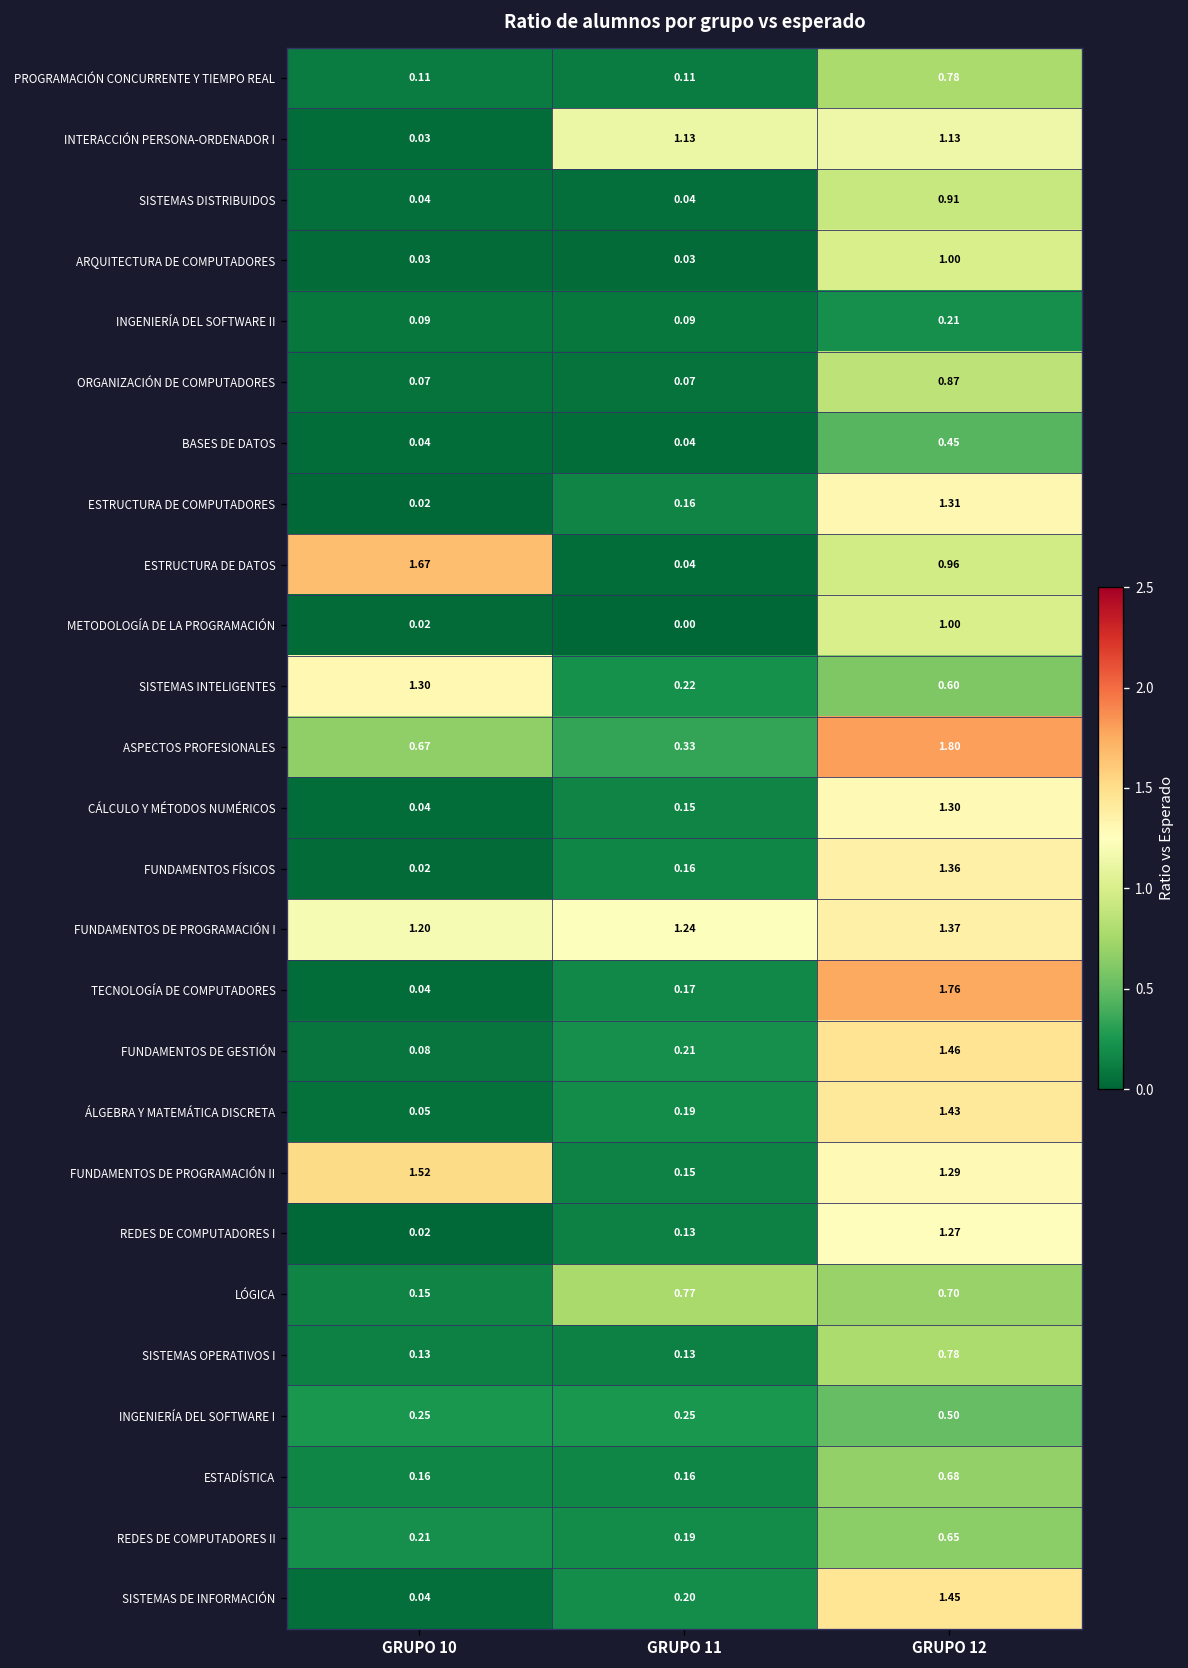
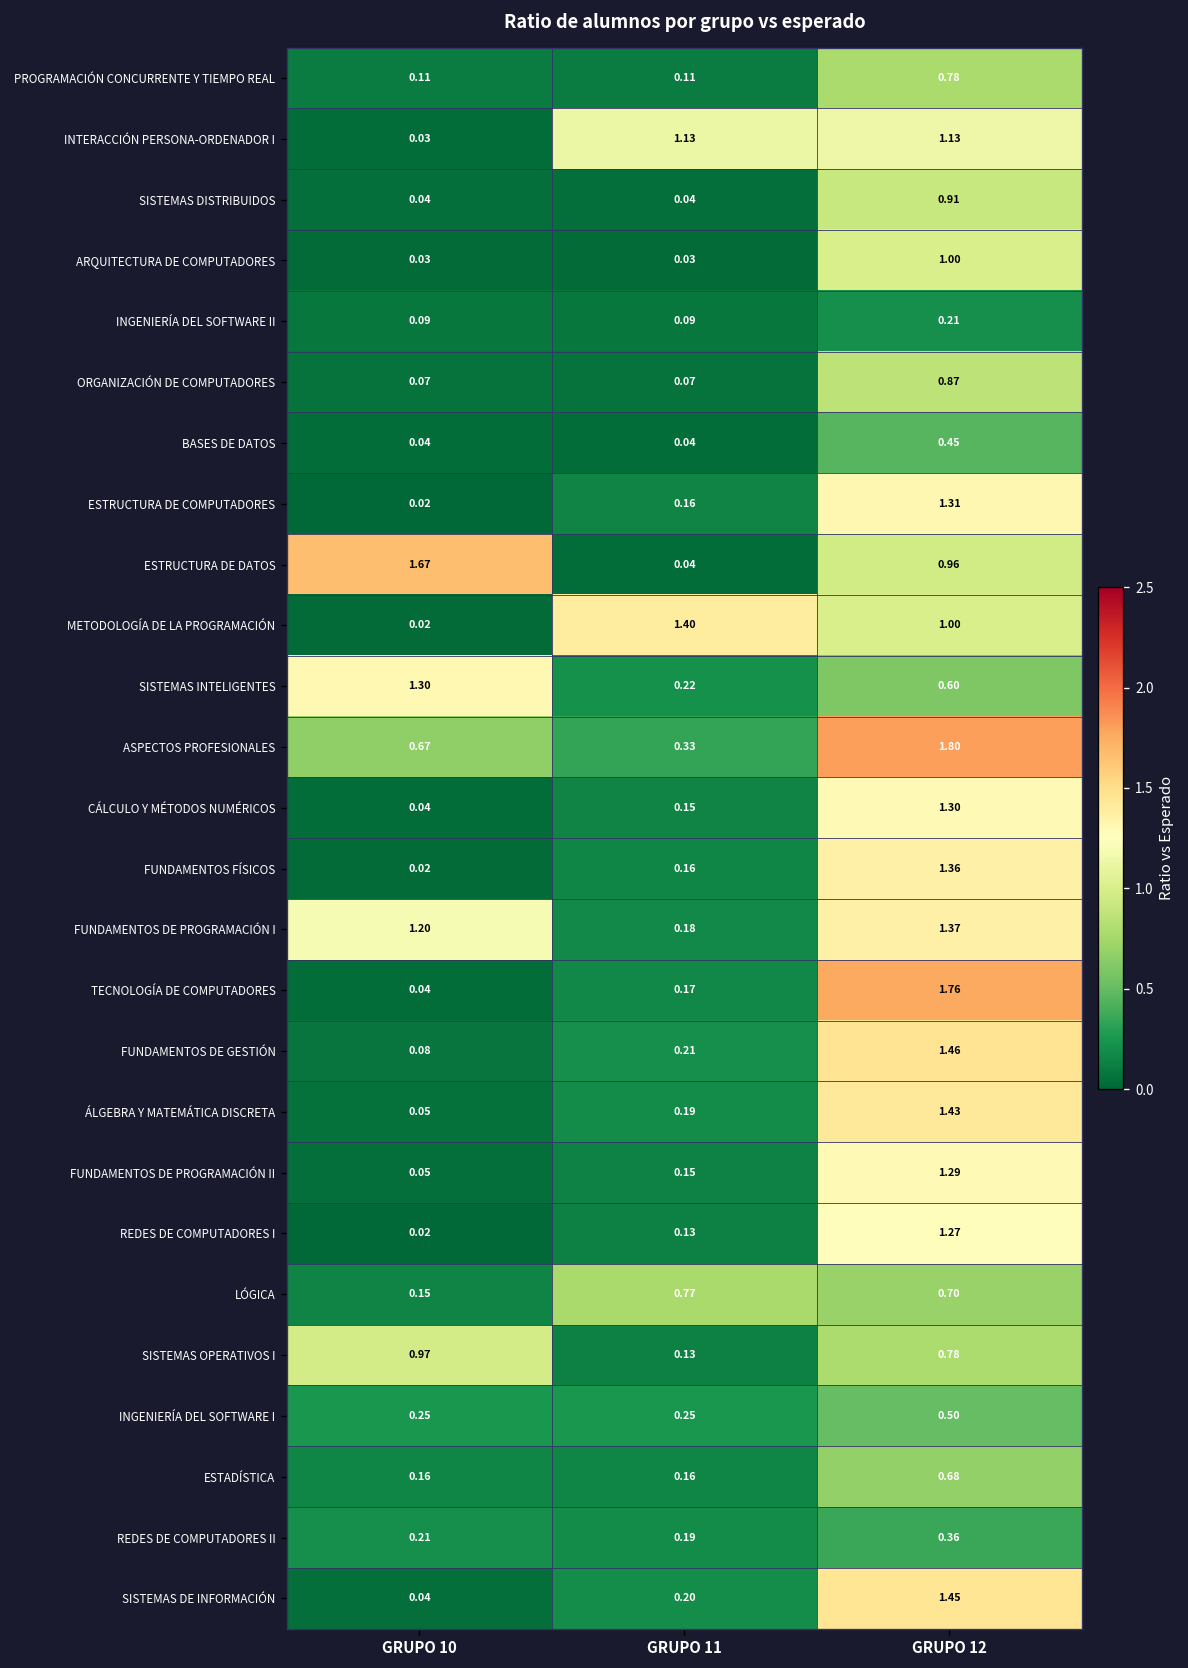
  {
    "PROGRAMACIÓN CONCURRENTE Y TIEMPO REAL": {
      "GRUPO 10": 0.11,
      "GRUPO 11": 0.11,
      "GRUPO 12": 0.78
    },
    "INTERACCIÓN PERSONA-ORDENADOR I": {
      "GRUPO 10": 0.03,
      "GRUPO 11": 1.13,
      "GRUPO 12": 1.13
    },
    "SISTEMAS DISTRIBUIDOS": {
      "GRUPO 10": 0.04,
      "GRUPO 11": 0.04,
      "GRUPO 12": 0.91
    },
    "ARQUITECTURA DE COMPUTADORES": {
      "GRUPO 10": 0.03,
      "GRUPO 11": 0.03,
      "GRUPO 12": 1.00
    },
    "INGENIERÍA DEL SOFTWARE II": {
      "GRUPO 10": 0.09,
      "GRUPO 11": 0.09,
      "GRUPO 12": 0.21
    },
    "ORGANIZACIÓN DE COMPUTADORES": {
      "GRUPO 10": 0.07,
      "GRUPO 11": 0.07,
      "GRUPO 12": 0.87
    },
    "BASES DE DATOS": {
      "GRUPO 10": 0.04,
      "GRUPO 11": 0.04,
      "GRUPO 12": 0.45
    },
    "ESTRUCTURA DE COMPUTADORES": {
      "GRUPO 10": 0.02,
      "GRUPO 11": 0.16,
      "GRUPO 12": 1.31
    },
    "ESTRUCTURA DE DATOS": {
      "GRUPO 10": 1.67,
      "GRUPO 11": 0.04,
      "GRUPO 12": 0.96
    },
    "METODOLOGÍA DE LA PROGRAMACIÓN": {
      "GRUPO 10": 0.02,
-     "GRUPO 11": 0.00,
+     "GRUPO 11": 1.40,
      "GRUPO 12": 1.00
    },
    "SISTEMAS INTELIGENTES": {
      "GRUPO 10": 1.30,
      "GRUPO 11": 0.22,
      "GRUPO 12": 0.60
    },
    "ASPECTOS PROFESIONALES": {
      "GRUPO 10": 0.67,
      "GRUPO 11": 0.33,
      "GRUPO 12": 1.80
    },
    "CÁLCULO Y MÉTODOS NUMÉRICOS": {
      "GRUPO 10": 0.04,
      "GRUPO 11": 0.15,
      "GRUPO 12": 1.30
    },
    "FUNDAMENTOS FÍSICOS": {
      "GRUPO 10": 0.02,
      "GRUPO 11": 0.16,
      "GRUPO 12": 1.36
    },
    "FUNDAMENTOS DE PROGRAMACIÓN I": {
      "GRUPO 10": 1.20,
-     "GRUPO 11": 1.24,
+     "GRUPO 11": 0.18,
      "GRUPO 12": 1.37
    },
    "TECNOLOGÍA DE COMPUTADORES": {
      "GRUPO 10": 0.04,
      "GRUPO 11": 0.17,
      "GRUPO 12": 1.76
    },
    "FUNDAMENTOS DE GESTIÓN": {
      "GRUPO 10": 0.08,
      "GRUPO 11": 0.21,
      "GRUPO 12": 1.46
    },
    "ÁLGEBRA Y MATEMÁTICA DISCRETA": {
      "GRUPO 10": 0.05,
      "GRUPO 11": 0.19,
      "GRUPO 12": 1.43
    },
    "FUNDAMENTOS DE PROGRAMACIÓN II": {
-     "GRUPO 10": 1.52,
+     "GRUPO 10": 0.05,
      "GRUPO 11": 0.15,
      "GRUPO 12": 1.29
    },
    "REDES DE COMPUTADORES I": {
      "GRUPO 10": 0.02,
      "GRUPO 11": 0.13,
      "GRUPO 12": 1.27
    },
    "LÓGICA": {
      "GRUPO 10": 0.15,
      "GRUPO 11": 0.77,
      "GRUPO 12": 0.70
    },
    "SISTEMAS OPERATIVOS I": {
-     "GRUPO 10": 0.13,
+     "GRUPO 10": 0.97,
      "GRUPO 11": 0.13,
      "GRUPO 12": 0.78
    },
    "INGENIERÍA DEL SOFTWARE I": {
      "GRUPO 10": 0.25,
      "GRUPO 11": 0.25,
      "GRUPO 12": 0.50
    },
    "ESTADÍSTICA": {
      "GRUPO 10": 0.16,
      "GRUPO 11": 0.16,
      "GRUPO 12": 0.68
    },
    "REDES DE COMPUTADORES II": {
      "GRUPO 10": 0.21,
      "GRUPO 11": 0.19,
-     "GRUPO 12": 0.65
+     "GRUPO 12": 0.36
    },
    "SISTEMAS DE INFORMACIÓN": {
      "GRUPO 10": 0.04,
      "GRUPO 11": 0.20,
      "GRUPO 12": 1.45
    }
  }
